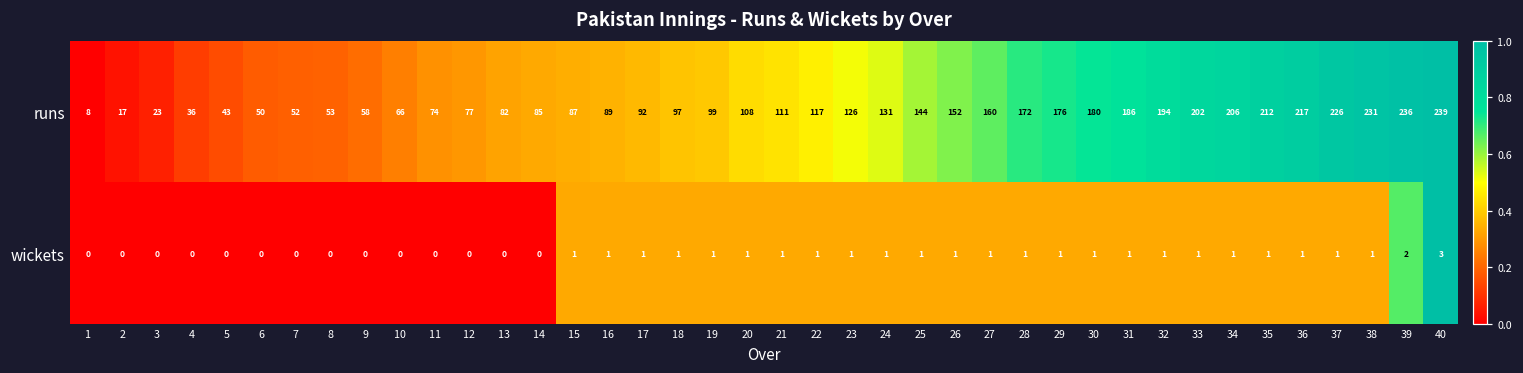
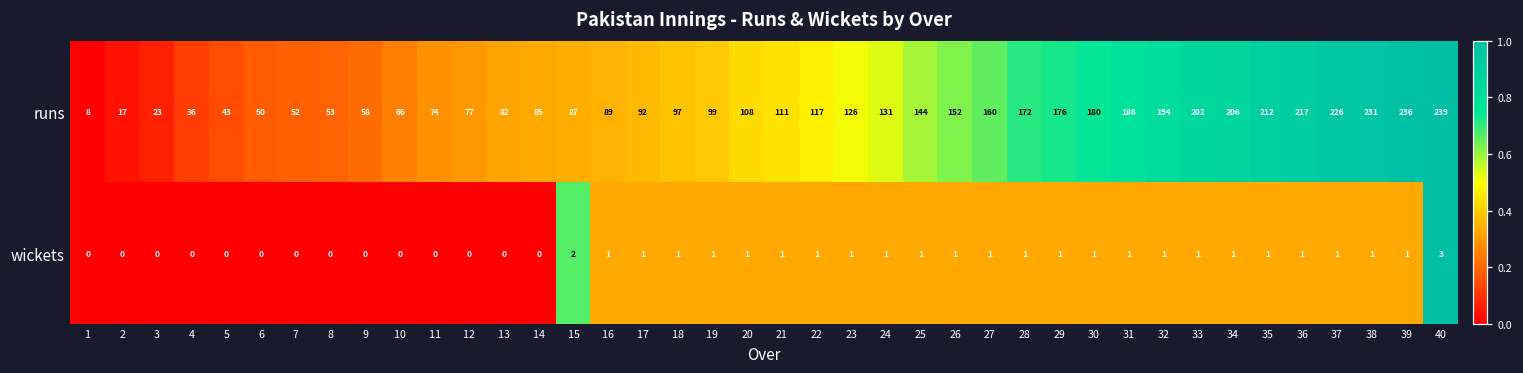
  {
    "runs": {
      "1": 8,
      "2": 17,
      "3": 23,
      "4": 36,
      "5": 43,
      "6": 50,
      "7": 52,
      "8": 53,
      "9": 58,
      "10": 66,
      "11": 74,
      "12": 77,
      "13": 82,
      "14": 85,
      "15": 87,
      "16": 89,
      "17": 92,
      "18": 97,
      "19": 99,
      "20": 108,
      "21": 111,
      "22": 117,
      "23": 126,
      "24": 131,
      "25": 144,
      "26": 152,
      "27": 160,
      "28": 172,
      "29": 176,
      "30": 180,
      "31": 186,
      "32": 194,
      "33": 202,
      "34": 206,
      "35": 212,
      "36": 217,
      "37": 226,
      "38": 231,
      "39": 236,
      "40": 239
    },
    "wickets": {
      "1": 0,
      "2": 0,
      "3": 0,
      "4": 0,
      "5": 0,
      "6": 0,
      "7": 0,
      "8": 0,
      "9": 0,
      "10": 0,
      "11": 0,
      "12": 0,
      "13": 0,
      "14": 0,
-     "15": 1,
+     "15": 2,
      "16": 1,
      "17": 1,
      "18": 1,
      "19": 1,
      "20": 1,
      "21": 1,
      "22": 1,
      "23": 1,
      "24": 1,
      "25": 1,
      "26": 1,
      "27": 1,
      "28": 1,
      "29": 1,
      "30": 1,
      "31": 1,
      "32": 1,
      "33": 1,
      "34": 1,
      "35": 1,
      "36": 1,
      "37": 1,
      "38": 1,
-     "39": 2,
+     "39": 1,
      "40": 3
    }
  }
